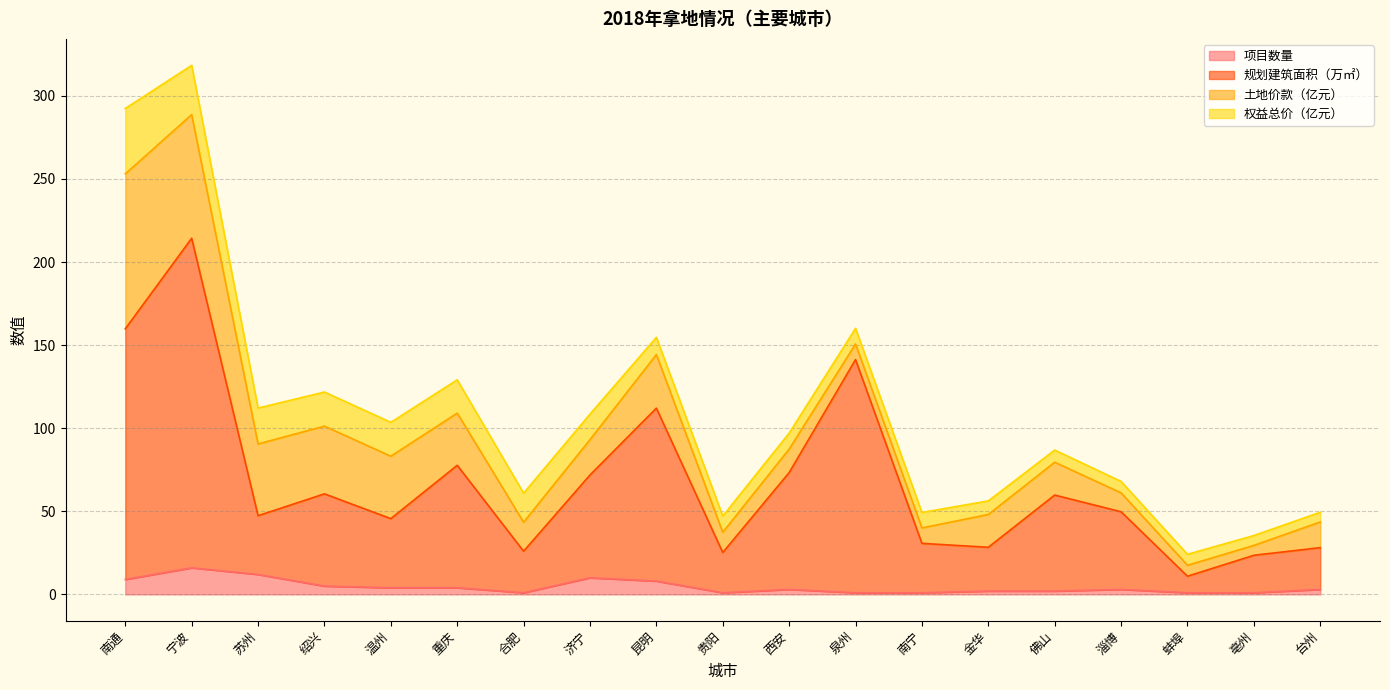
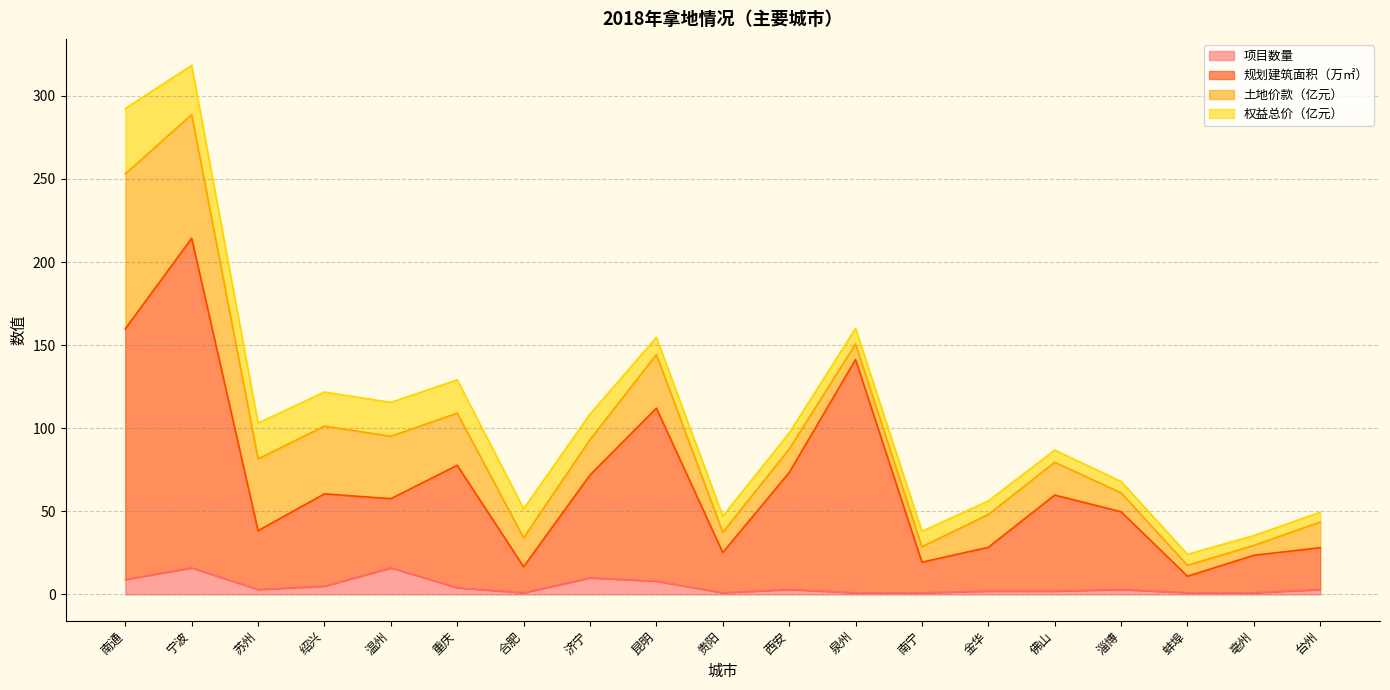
  {
    "项目数量": {
      "南通": 9,
      "宁波": 16,
-     "苏州": 12,
+     "苏州": 3,
      "绍兴": 5,
-     "温州": 4,
+     "温州": 16,
      "重庆": 4,
      "合肥": 1,
      "济宁": 10,
      "昆明": 8,
      "贵阳": 1,
      "西安": 3,
      "泉州": 1,
      "南宁": 1,
      "金华": 2,
      "佛山": 2,
      "淄博": 3,
      "蚌埠": 1,
      "亳州": 1,
      "台州": 3
    },
    "规划建筑面积（万㎡）": {
      "南通": 151,
      "宁波": 198,
      "苏州": 35,
      "绍兴": 56,
      "温州": 42,
      "重庆": 74,
-     "合肥": 25,
+     "合肥": 16,
      "济宁": 62,
      "昆明": 104,
      "贵阳": 24,
      "西安": 70,
      "泉州": 140,
-     "南宁": 30,
+     "南宁": 18,
      "金华": 26,
      "佛山": 58,
      "淄博": 47,
      "蚌埠": 10,
      "亳州": 23,
      "台州": 25
    }
  }
